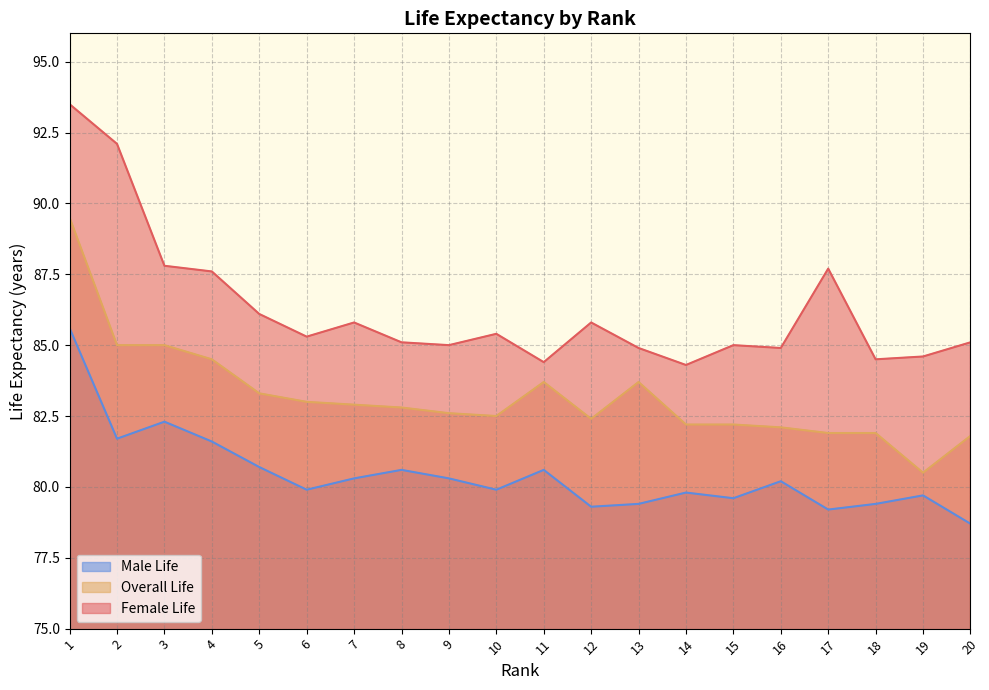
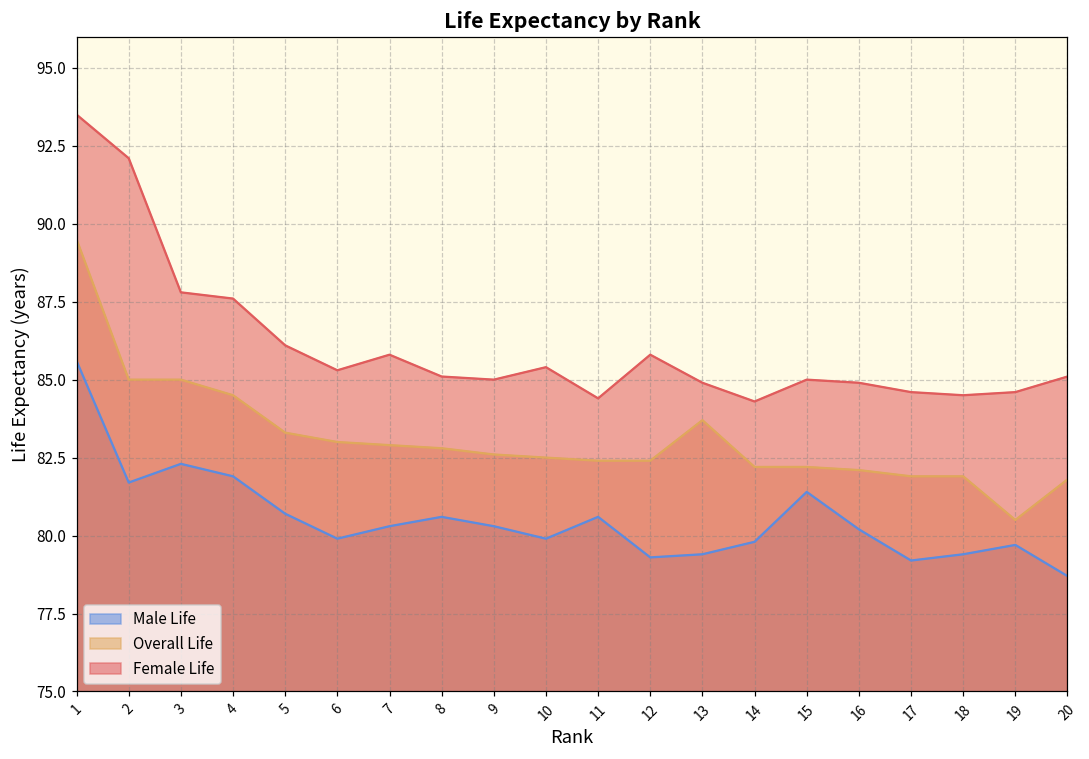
  {
    "Male Life": {
      "1": 85.6,
      "2": 81.7,
      "3": 82.3,
-     "4": 81.6,
+     "4": 81.9,
      "5": 80.7,
      "6": 79.9,
      "7": 80.3,
      "8": 80.6,
      "9": 80.3,
      "10": 79.9,
      "11": 80.6,
      "12": 79.3,
      "13": 79.4,
      "14": 79.8,
-     "15": 79.6,
+     "15": 81.4,
      "16": 80.2,
      "17": 79.2,
      "18": 79.4,
      "19": 79.7,
      "20": 78.7
    },
    "Overall Life": {
      "1": 89.5,
      "2": 85.0,
      "3": 85.0,
      "4": 84.5,
      "5": 83.3,
      "6": 83.0,
      "7": 82.9,
      "8": 82.8,
      "9": 82.6,
      "10": 82.5,
-     "11": 83.7,
+     "11": 82.4,
      "12": 82.4,
      "13": 83.7,
      "14": 82.2,
      "15": 82.2,
      "16": 82.1,
      "17": 81.9,
      "18": 81.9,
      "19": 80.5,
      "20": 81.8
    },
    "Female Life": {
      "1": 93.5,
      "2": 92.1,
      "3": 87.8,
      "4": 87.6,
      "5": 86.1,
      "6": 85.3,
      "7": 85.8,
      "8": 85.1,
      "9": 85.0,
      "10": 85.4,
      "11": 84.4,
      "12": 85.8,
      "13": 84.9,
      "14": 84.3,
      "15": 85.0,
      "16": 84.9,
-     "17": 87.7,
+     "17": 84.6,
      "18": 84.5,
      "19": 84.6,
      "20": 85.1
    }
  }
